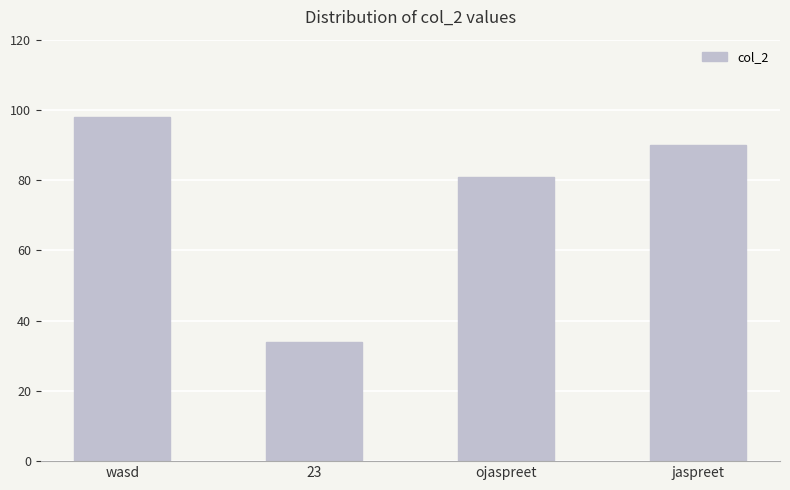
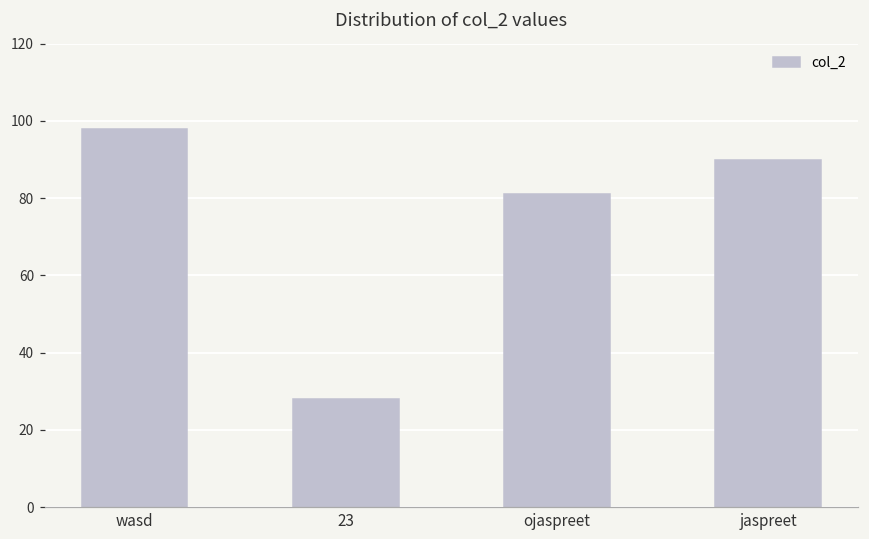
  {
    "wasd": 98,
-   "23": 34,
+   "23": 28,
    "ojaspreet": 81,
    "jaspreet": 90
  }
